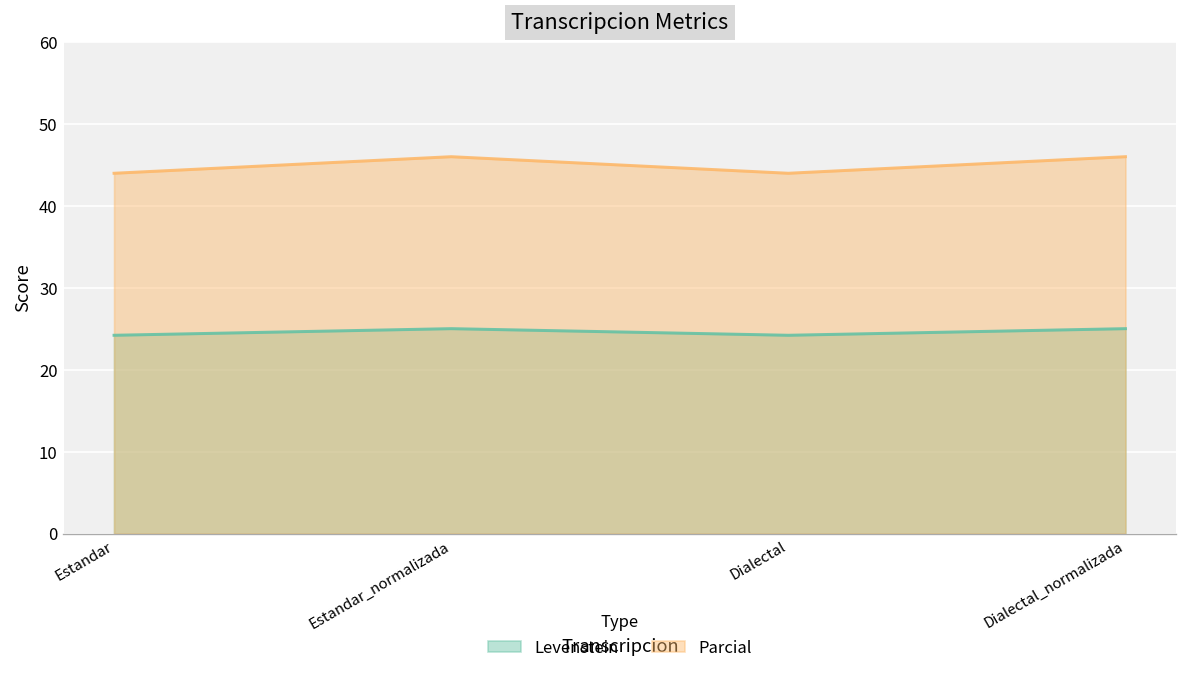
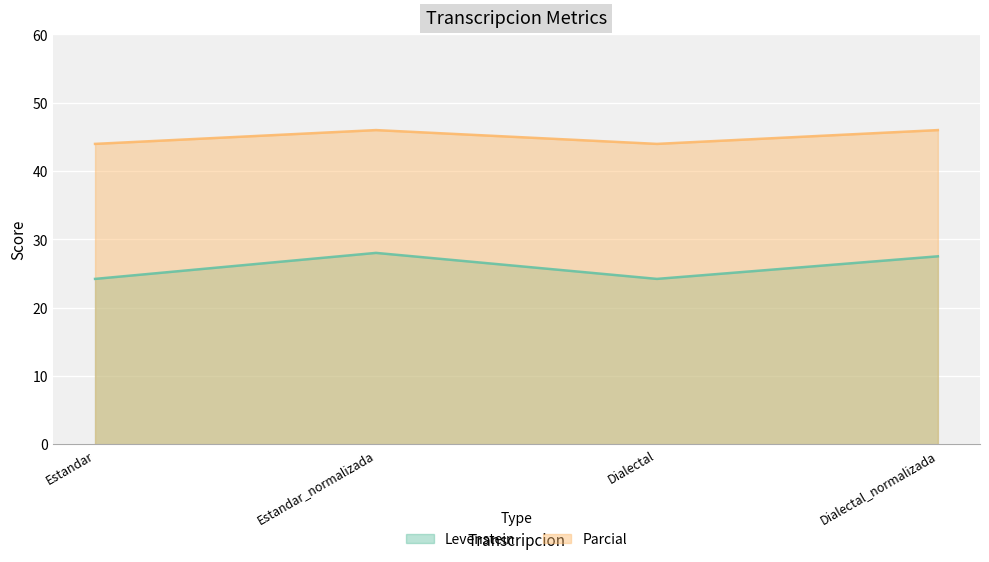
  {
    "Levenstein": {
      "Estandar": 24,
-     "Estandar_normalizada": 25,
+     "Estandar_normalizada": 28,
      "Dialectal": 24,
-     "Dialectal_normalizada": 25
+     "Dialectal_normalizada": 28
    },
    "Parcial": {
      "Estandar": 44,
      "Estandar_normalizada": 46,
      "Dialectal": 44,
      "Dialectal_normalizada": 46
    }
  }
